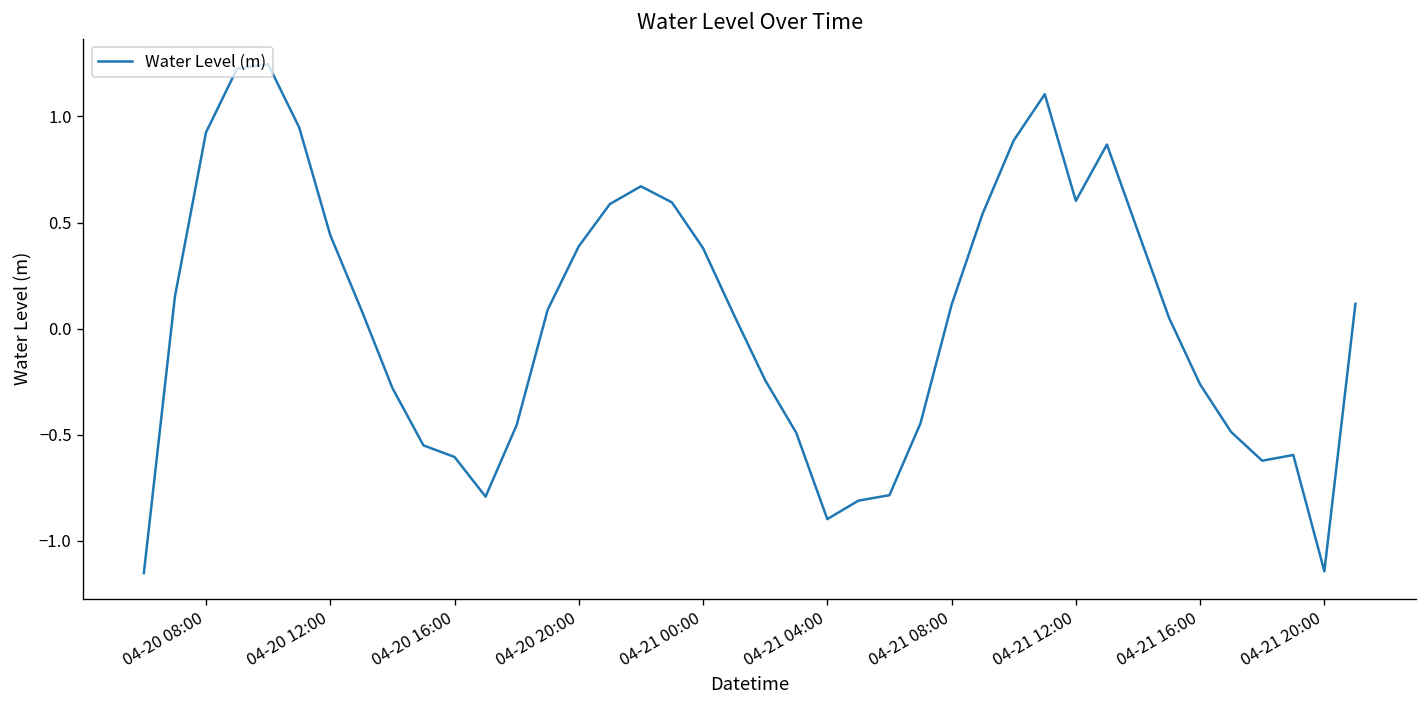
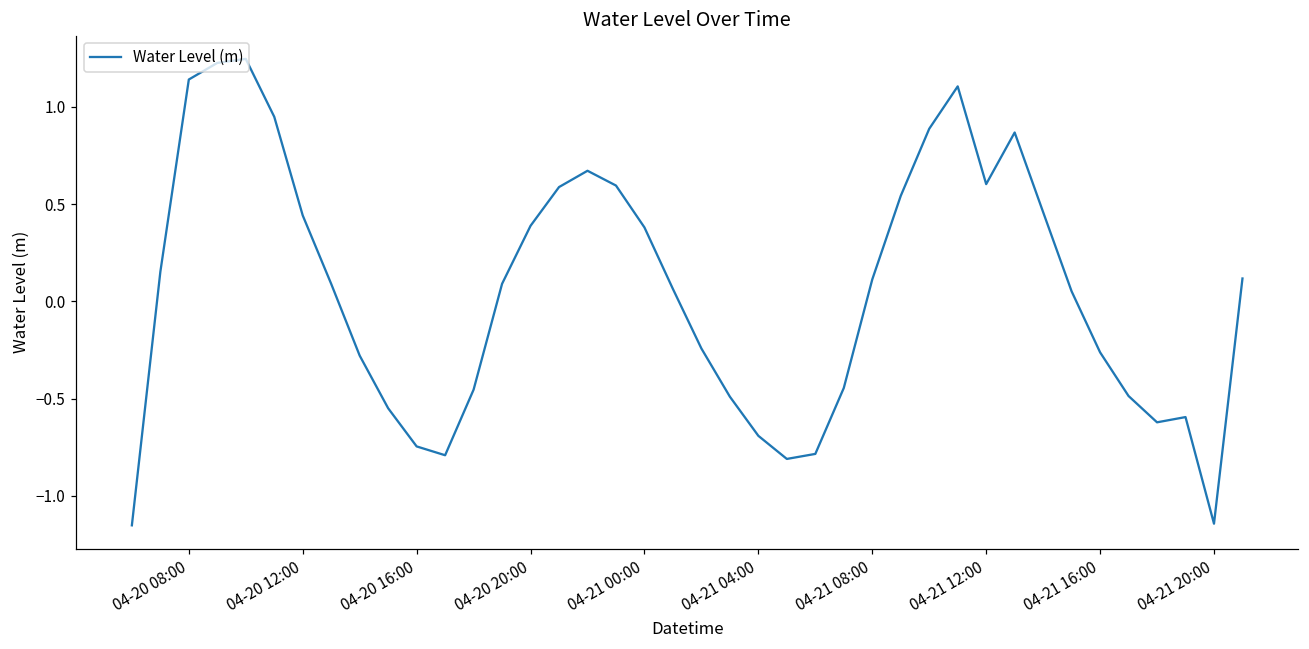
  {
-   "04-20 08:00": 0.92,
+   "04-20 08:00": 1.14,
    "04-20 12:00": 0.44,
-   "04-20 16:00": -0.60,
+   "04-20 16:00": -0.75,
    "04-20 20:00": 0.39,
    "04-21 00:00": 0.38,
-   "04-21 04:00": -0.90,
+   "04-21 04:00": -0.69,
    "04-21 08:00": 0.11,
    "04-21 12:00": 0.60,
    "04-21 16:00": -0.26,
    "04-21 20:00": -1.14
  }
